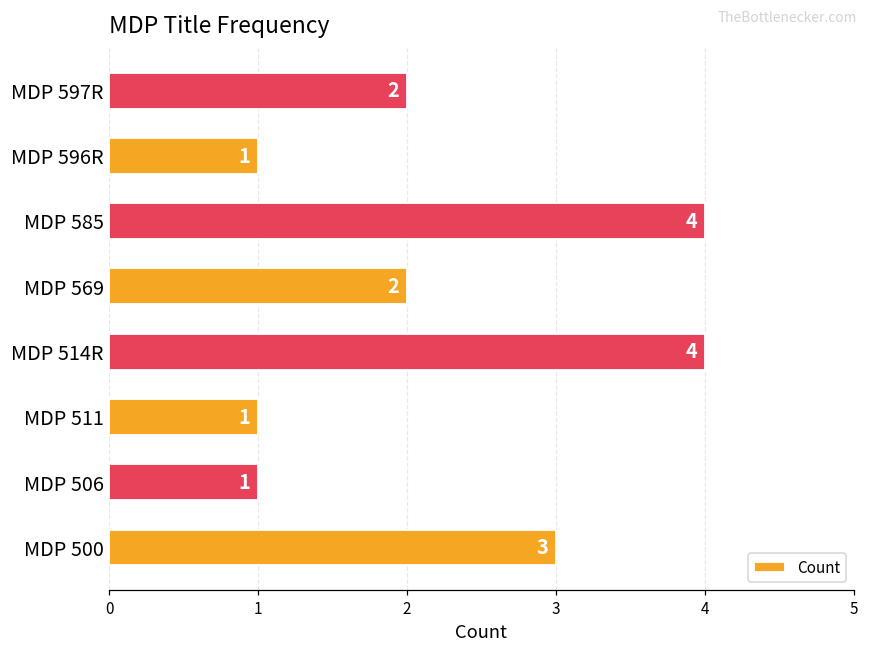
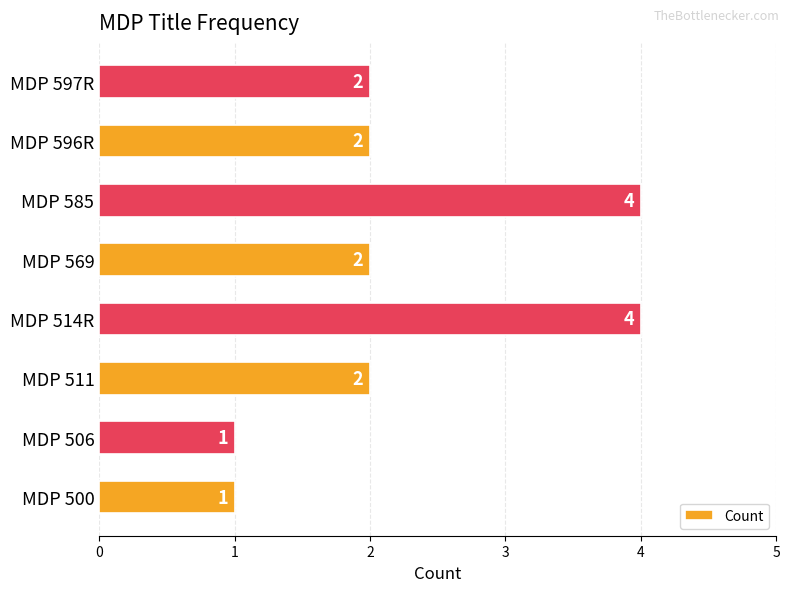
  {
    "MDP 597R": 2,
-   "MDP 596R": 1,
+   "MDP 596R": 2,
    "MDP 585": 4,
    "MDP 569": 2,
    "MDP 514R": 4,
-   "MDP 511": 1,
+   "MDP 511": 2,
    "MDP 506": 1,
-   "MDP 500": 3
+   "MDP 500": 1
  }
